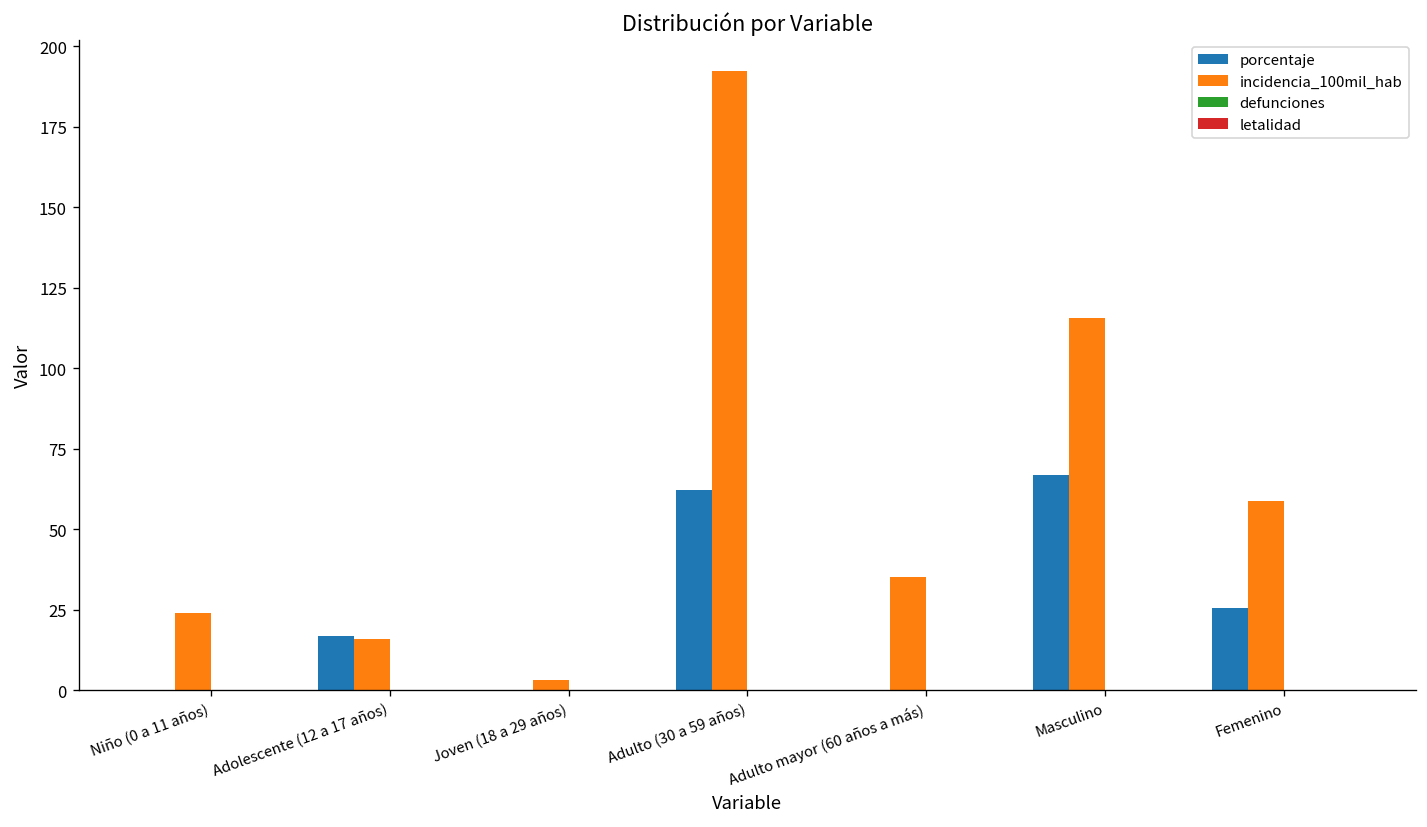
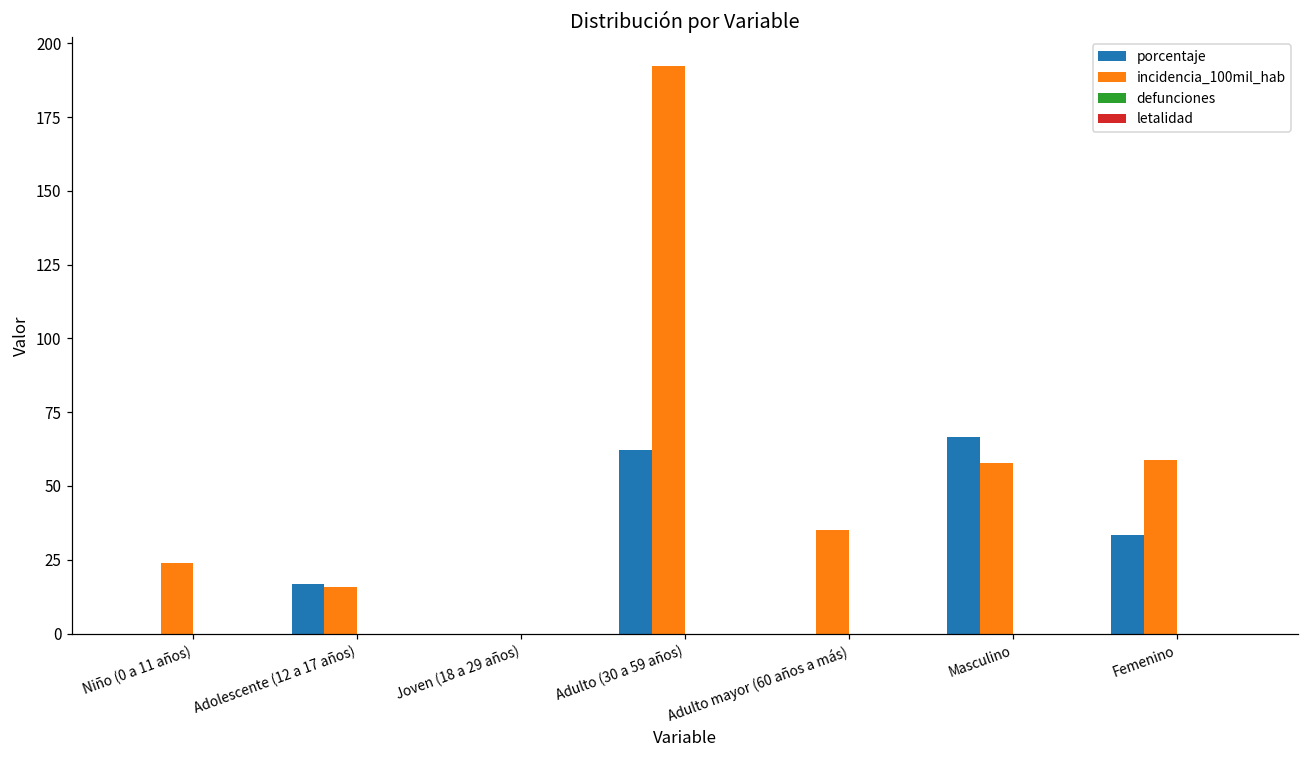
  {
    "porcentaje": {
      "Niño (0 a 11 años)": 0,
      "Adolescente (12 a 17 años)": 17,
      "Joven (18 a 29 años)": 0,
      "Adulto (30 a 59 años)": 62,
      "Adulto mayor (60 años a más)": 0,
      "Masculino": 67,
-     "Femenino": 26
+     "Femenino": 33
    },
    "incidencia_100mil_hab": {
      "Niño (0 a 11 años)": 24,
      "Adolescente (12 a 17 años)": 16,
-     "Joven (18 a 29 años)": 3,
+     "Joven (18 a 29 años)": 0,
      "Adulto (30 a 59 años)": 192,
      "Adulto mayor (60 años a más)": 35,
-     "Masculino": 115,
+     "Masculino": 58,
      "Femenino": 59
    },
    "defunciones": {
      "Niño (0 a 11 años)": 0,
      "Adolescente (12 a 17 años)": 0,
      "Joven (18 a 29 años)": 0,
      "Adulto (30 a 59 años)": 0,
      "Adulto mayor (60 años a más)": 0,
      "Masculino": 0,
      "Femenino": 0
    },
    "letalidad": {
      "Niño (0 a 11 años)": 0,
      "Adolescente (12 a 17 años)": 0,
      "Joven (18 a 29 años)": 0,
      "Adulto (30 a 59 años)": 0,
      "Adulto mayor (60 años a más)": 0,
      "Masculino": 0,
      "Femenino": 0
    }
  }
